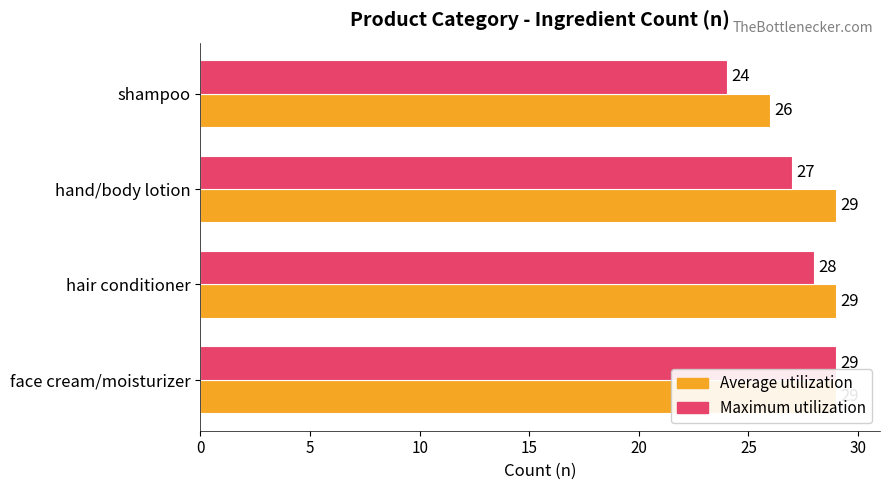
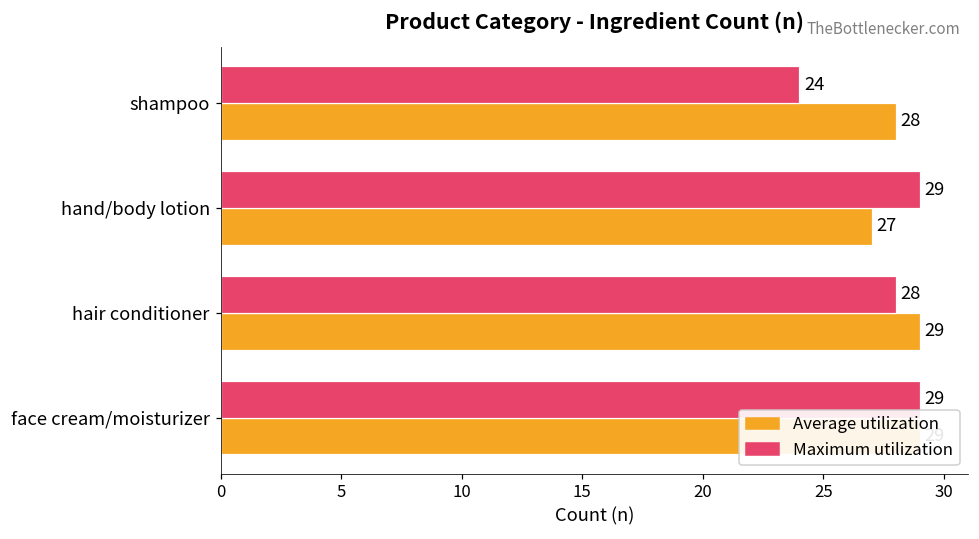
  {
    "Average utilization": {
-     "shampoo": 26,
-     "hand/body lotion": 29,
+     "shampoo": 28,
+     "hand/body lotion": 27,
      "hair conditioner": 29
    },
    "Maximum utilization": {
      "shampoo": 24,
-     "hand/body lotion": 27,
+     "hand/body lotion": 29,
      "hair conditioner": 28
    }
  }
